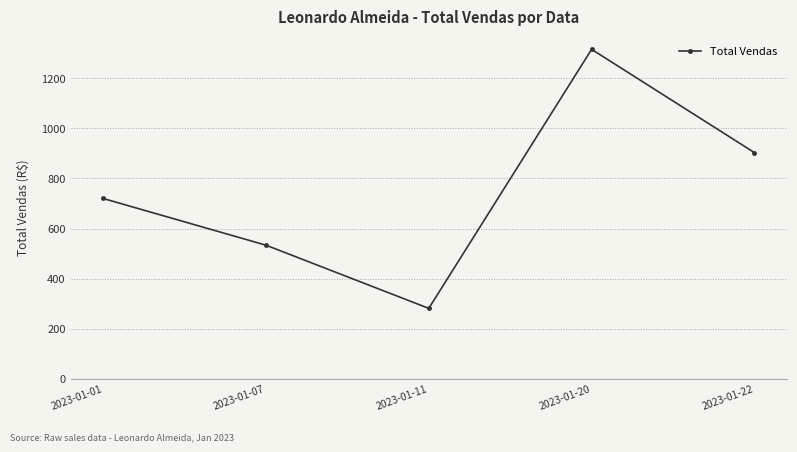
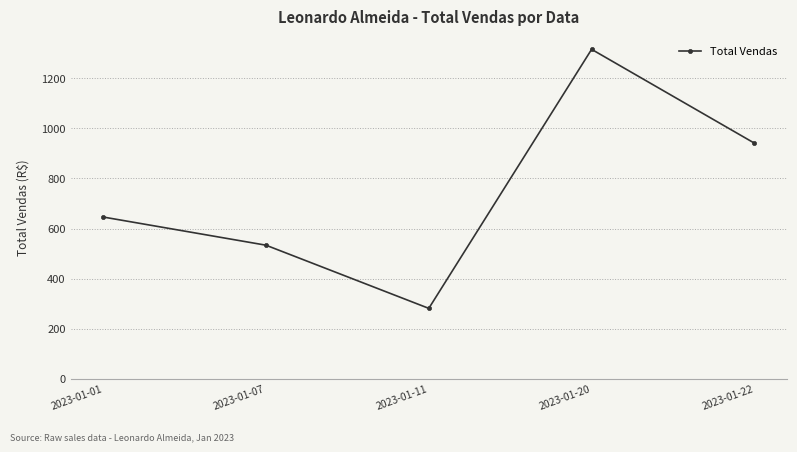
  {
-   "2023-01-01": 720,
+   "2023-01-01": 650,
    "2023-01-07": 530,
    "2023-01-11": 280,
    "2023-01-20": 1320,
-   "2023-01-22": 900
+   "2023-01-22": 940
  }
